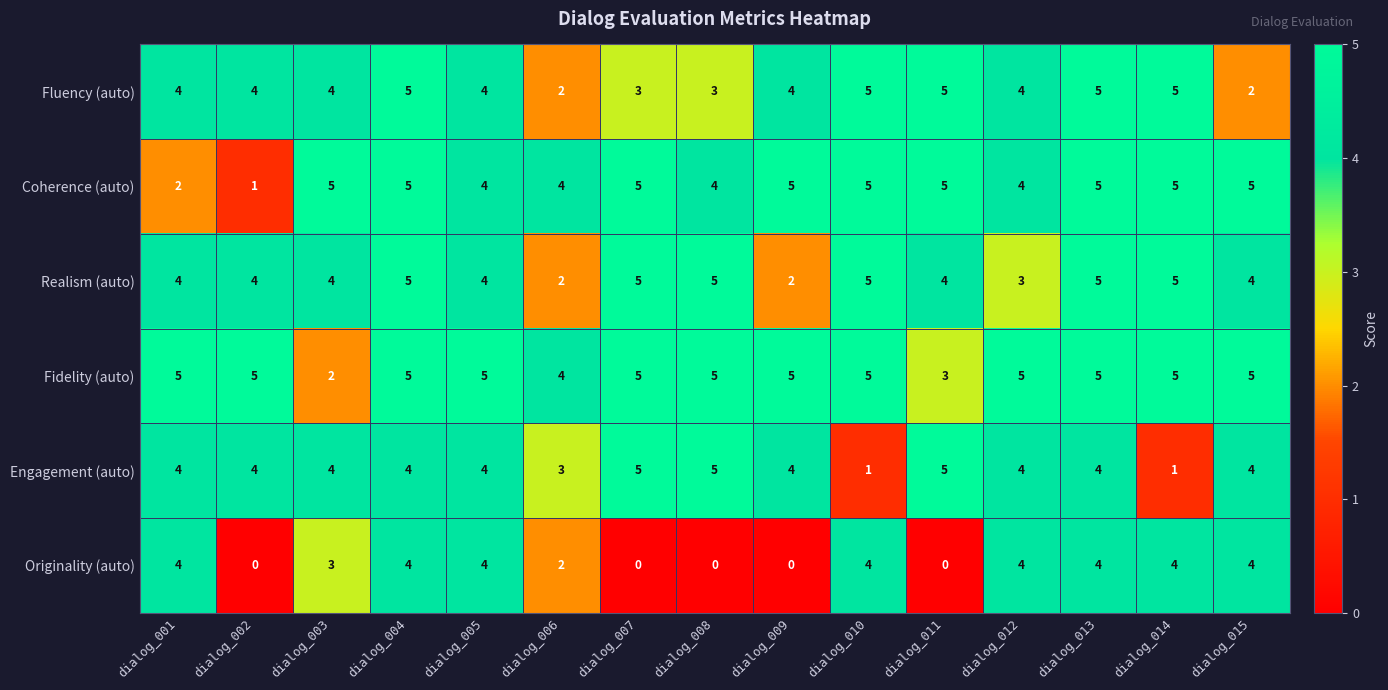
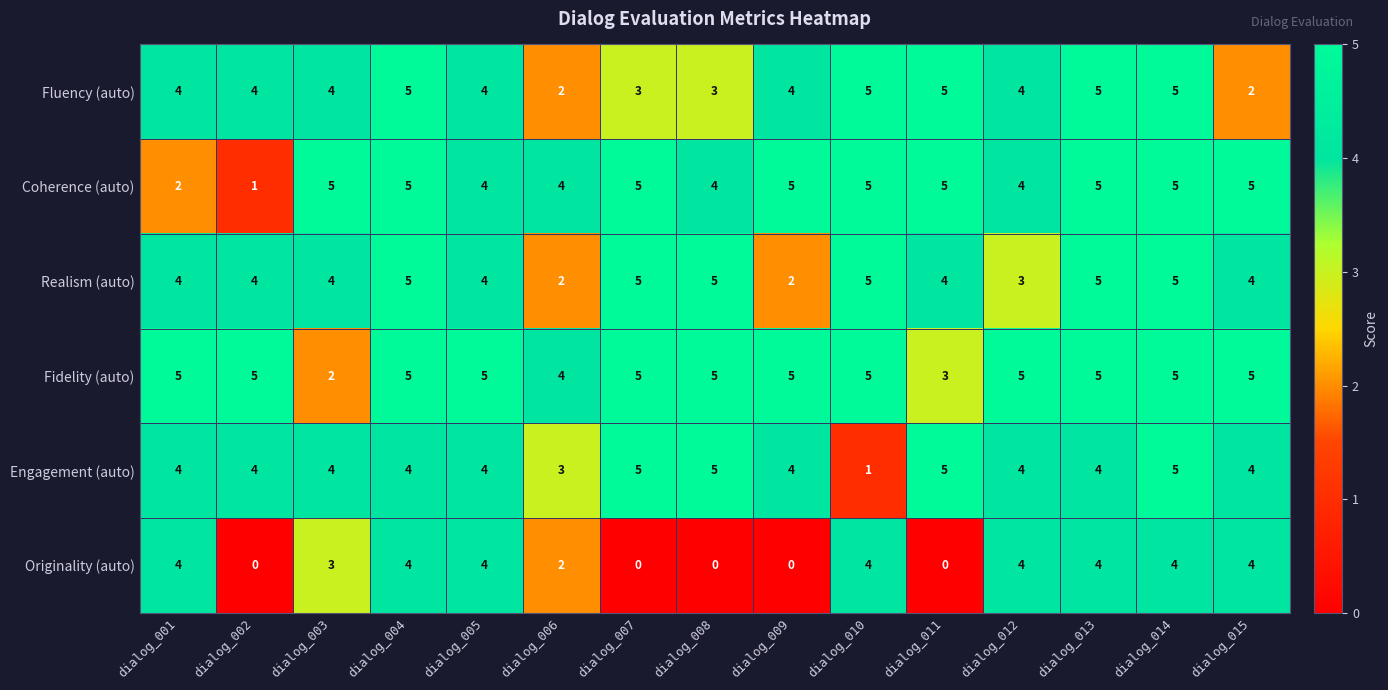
  {
    "Fluency (auto)": {
      "dialog_001": 4,
      "dialog_002": 4,
      "dialog_003": 4,
      "dialog_004": 5,
      "dialog_005": 4,
      "dialog_006": 2,
      "dialog_007": 3,
      "dialog_008": 3,
      "dialog_009": 4,
      "dialog_010": 5,
      "dialog_011": 5,
      "dialog_012": 4,
      "dialog_013": 5,
      "dialog_014": 5,
      "dialog_015": 2
    },
    "Coherence (auto)": {
      "dialog_001": 2,
      "dialog_002": 1,
      "dialog_003": 5,
      "dialog_004": 5,
      "dialog_005": 4,
      "dialog_006": 4,
      "dialog_007": 5,
      "dialog_008": 4,
      "dialog_009": 5,
      "dialog_010": 5,
      "dialog_011": 5,
      "dialog_012": 4,
      "dialog_013": 5,
      "dialog_014": 5,
      "dialog_015": 5
    },
    "Realism (auto)": {
      "dialog_001": 4,
      "dialog_002": 4,
      "dialog_003": 4,
      "dialog_004": 5,
      "dialog_005": 4,
      "dialog_006": 2,
      "dialog_007": 5,
      "dialog_008": 5,
      "dialog_009": 2,
      "dialog_010": 5,
      "dialog_011": 4,
      "dialog_012": 3,
      "dialog_013": 5,
      "dialog_014": 5,
      "dialog_015": 4
    },
    "Fidelity (auto)": {
      "dialog_001": 5,
      "dialog_002": 5,
      "dialog_003": 2,
      "dialog_004": 5,
      "dialog_005": 5,
      "dialog_006": 4,
      "dialog_007": 5,
      "dialog_008": 5,
      "dialog_009": 5,
      "dialog_010": 5,
      "dialog_011": 3,
      "dialog_012": 5,
      "dialog_013": 5,
      "dialog_014": 5,
      "dialog_015": 5
    },
    "Engagement (auto)": {
      "dialog_001": 4,
      "dialog_002": 4,
      "dialog_003": 4,
      "dialog_004": 4,
      "dialog_005": 4,
      "dialog_006": 3,
      "dialog_007": 5,
      "dialog_008": 5,
      "dialog_009": 4,
      "dialog_010": 1,
      "dialog_011": 5,
      "dialog_012": 4,
      "dialog_013": 4,
-     "dialog_014": 1,
+     "dialog_014": 5,
      "dialog_015": 4
    },
    "Originality (auto)": {
      "dialog_001": 4,
      "dialog_002": 0,
      "dialog_003": 3,
      "dialog_004": 4,
      "dialog_005": 4,
      "dialog_006": 2,
      "dialog_007": 0,
      "dialog_008": 0,
      "dialog_009": 0,
      "dialog_010": 4,
      "dialog_011": 0,
      "dialog_012": 4,
      "dialog_013": 4,
      "dialog_014": 4,
      "dialog_015": 4
    }
  }
